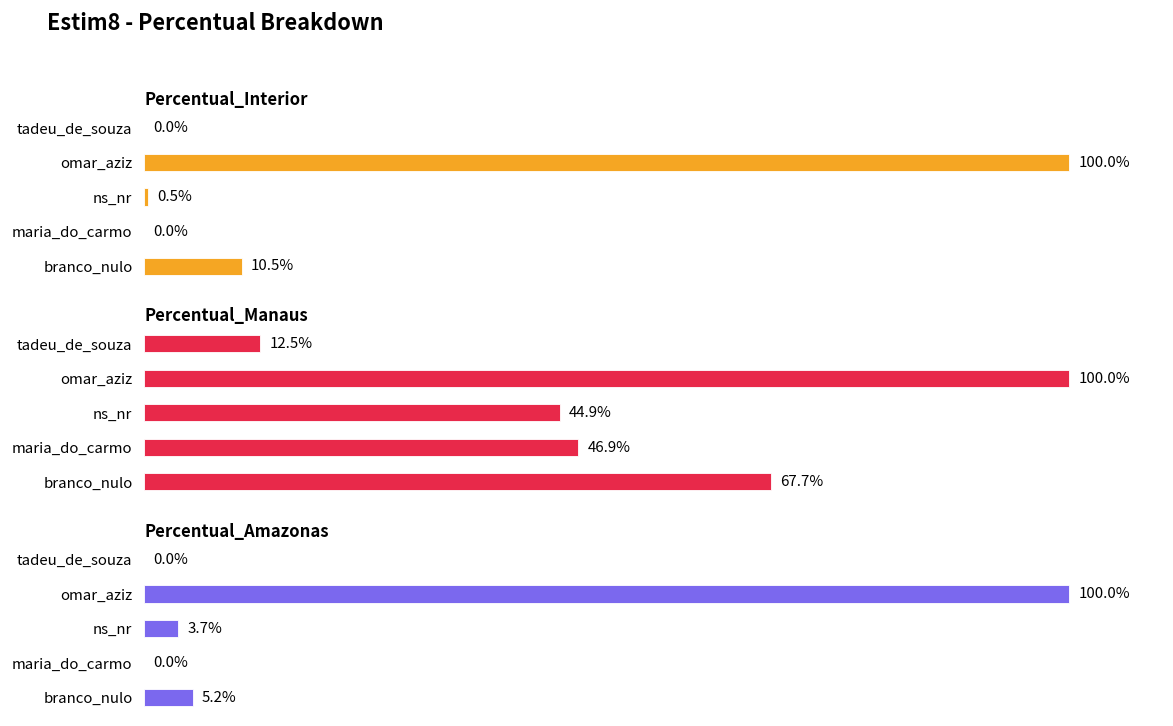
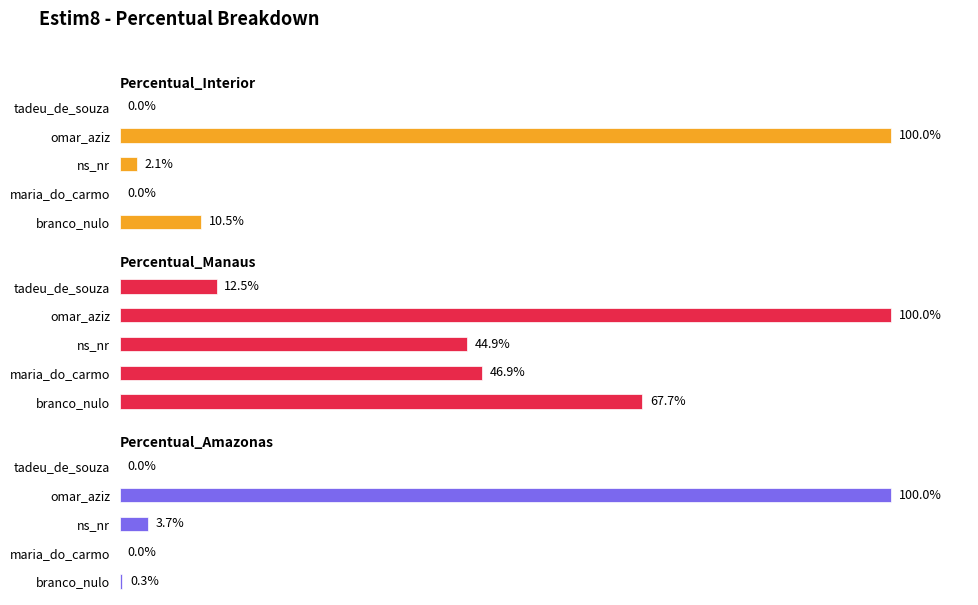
  {
    "Percentual_Interior": {
      "tadeu_de_souza": "0.0%",
      "omar_aziz": "100.0%",
-     "ns_nr": "0.5%",
+     "ns_nr": "2.1%",
      "maria_do_carmo": "0.0%",
      "branco_nulo": "10.5%"
    },
    "Percentual_Manaus": {
      "tadeu_de_souza": "12.5%",
      "omar_aziz": "100.0%",
      "ns_nr": "44.9%",
      "maria_do_carmo": "46.9%",
      "branco_nulo": "67.7%"
    },
    "Percentual_Amazonas": {
      "tadeu_de_souza": "0.0%",
      "omar_aziz": "100.0%",
      "ns_nr": "3.7%",
      "maria_do_carmo": "0.0%",
-     "branco_nulo": "5.2%"
+     "branco_nulo": "0.3%"
    }
  }
